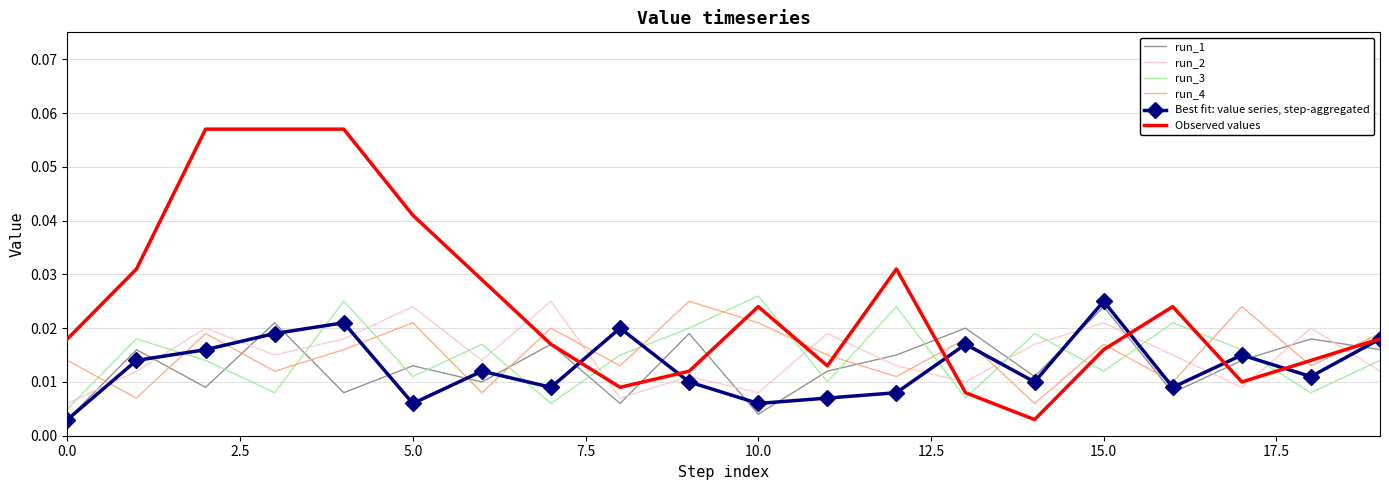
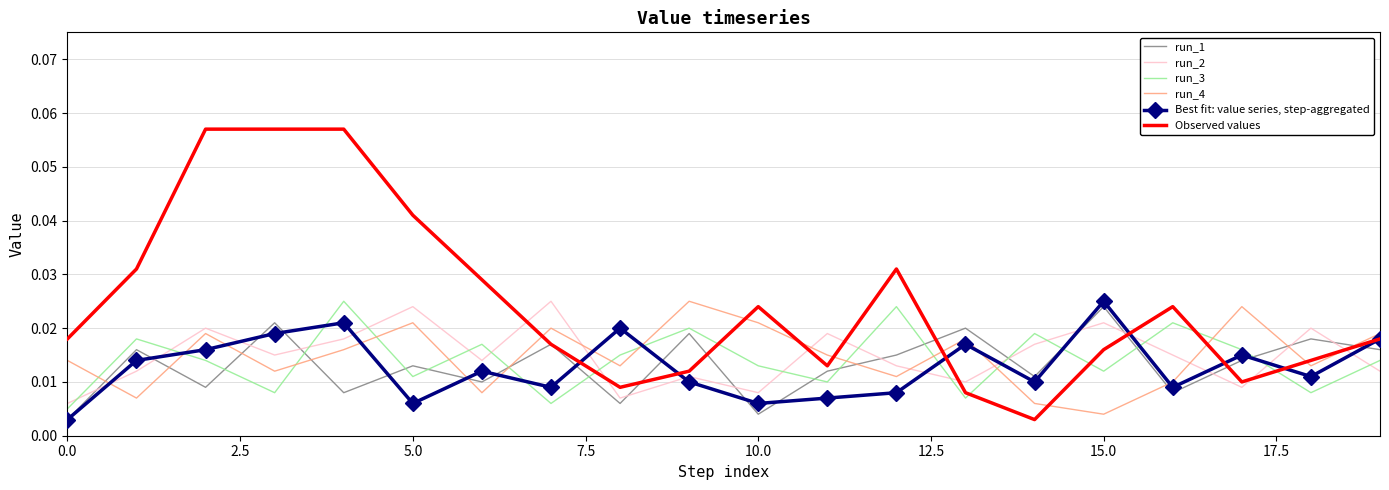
  {
    "run_1": {
      "5.0": 0.013,
      "10.0": 0.004,
      "15.0": 0.024
    },
    "run_2": {
      "0.0": 0.006,
      "5.0": 0.024,
      "10.0": 0.008,
      "15.0": 0.021
    },
    "run_3": {
      "0.0": 0.005,
      "5.0": 0.011,
-     "10.0": 0.026,
+     "10.0": 0.013,
      "15.0": 0.012
    },
    "run_4": {
      "0.0": 0.014,
      "5.0": 0.021,
      "10.0": 0.021,
-     "15.0": 0.017
+     "15.0": 0.004
    },
    "Best fit: value series, step-aggregated": {
      "5.0": 0.006,
      "10.0": 0.006,
      "15.0": 0.025
    },
    "Observed values": {
      "0.0": 0.018,
      "5.0": 0.041,
      "10.0": 0.024,
      "15.0": 0.016
    }
  }
